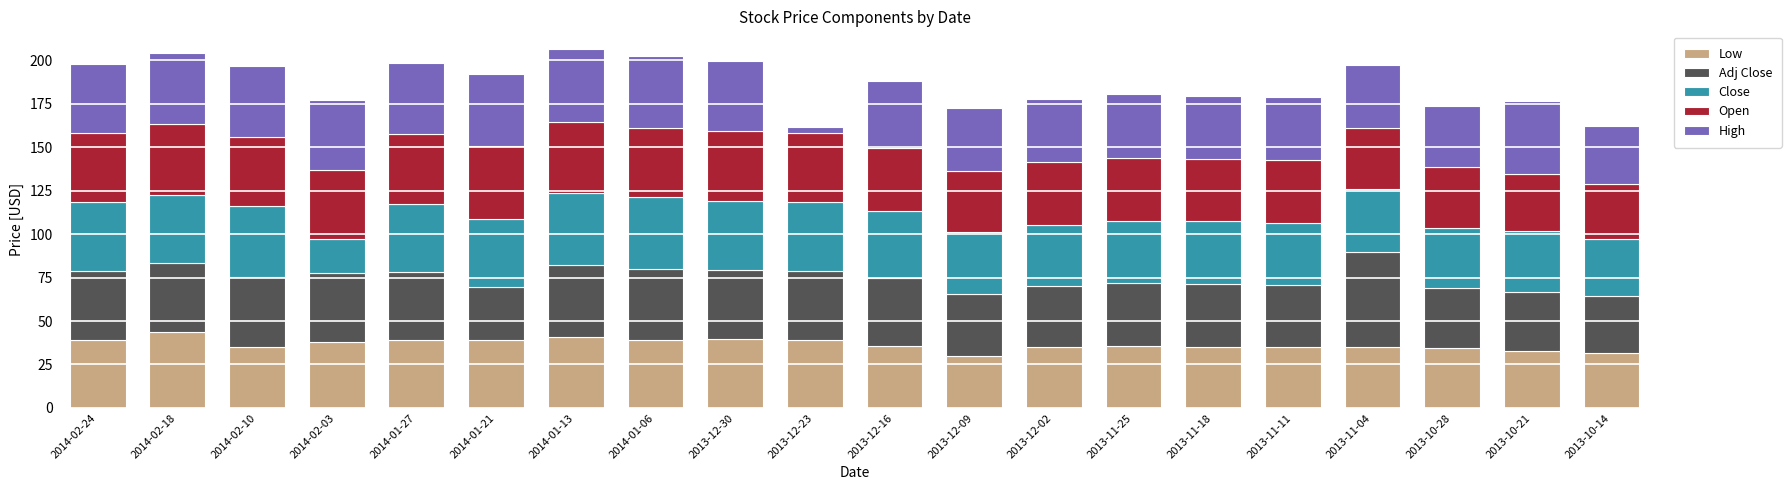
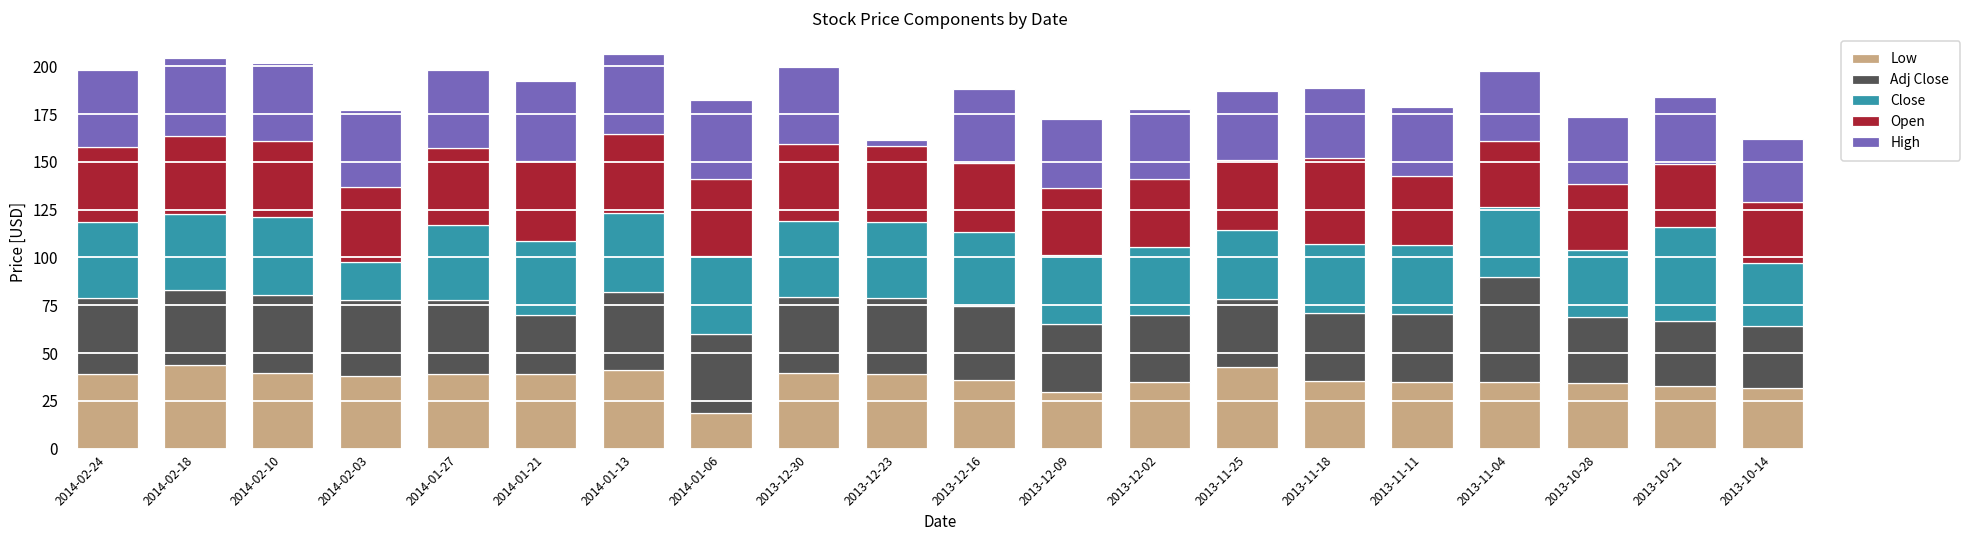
  {
    "Low": {
      "2014-02-24": 39,
      "2014-02-18": 44,
-     "2014-02-10": 35,
+     "2014-02-10": 40,
      "2014-02-03": 38,
      "2014-01-27": 39,
      "2014-01-21": 39,
      "2014-01-13": 41,
-     "2014-01-06": 39,
+     "2014-01-06": 19,
      "2013-12-30": 40,
      "2013-12-23": 39,
      "2013-12-16": 36,
      "2013-12-09": 30,
      "2013-12-02": 35,
-     "2013-11-25": 36,
+     "2013-11-25": 43,
      "2013-11-18": 35,
      "2013-11-11": 35,
      "2013-11-04": 35,
      "2013-10-28": 34,
      "2013-10-21": 33,
      "2013-10-14": 32
    },
    "Adj Close": {
      "2014-02-24": 40,
      "2014-02-18": 39,
      "2014-02-10": 41,
      "2014-02-03": 40,
      "2014-01-27": 39,
      "2014-01-21": 31,
      "2014-01-13": 41,
      "2014-01-06": 41,
      "2013-12-30": 40,
      "2013-12-23": 40,
      "2013-12-16": 39,
      "2013-12-09": 36,
      "2013-12-02": 35,
      "2013-11-25": 36,
      "2013-11-18": 36,
      "2013-11-11": 36,
      "2013-11-04": 55,
      "2013-10-28": 34,
      "2013-10-21": 34,
      "2013-10-14": 32
    },
    "Close": {
      "2014-02-24": 40,
      "2014-02-18": 39,
      "2014-02-10": 41,
      "2014-02-03": 20,
      "2014-01-27": 39,
      "2014-01-21": 39,
      "2014-01-13": 41,
      "2014-01-06": 41,
      "2013-12-30": 40,
      "2013-12-23": 40,
      "2013-12-16": 39,
      "2013-12-09": 36,
      "2013-12-02": 35,
      "2013-11-25": 36,
      "2013-11-18": 36,
      "2013-11-11": 36,
      "2013-11-04": 36,
      "2013-10-28": 35,
-     "2013-10-21": 35,
+     "2013-10-21": 49,
      "2013-10-14": 33
    },
    "Open": {
      "2014-02-24": 39,
      "2014-02-18": 41,
      "2014-02-10": 40,
      "2014-02-03": 39,
      "2014-01-27": 40,
      "2014-01-21": 42,
      "2014-01-13": 41,
      "2014-01-06": 40,
      "2013-12-30": 40,
      "2013-12-23": 39,
      "2013-12-16": 36,
      "2013-12-09": 35,
      "2013-12-02": 36,
      "2013-11-25": 36,
-     "2013-11-18": 36,
+     "2013-11-18": 45,
      "2013-11-11": 36,
      "2013-11-04": 35,
      "2013-10-28": 35,
      "2013-10-21": 33,
      "2013-10-14": 32
    },
    "High": {
      "2014-02-24": 40,
      "2014-02-18": 41,
      "2014-02-10": 41,
      "2014-02-03": 40,
      "2014-01-27": 41,
      "2014-01-21": 42,
      "2014-01-13": 42,
      "2014-01-06": 41,
      "2013-12-30": 40,
      "2013-12-23": 3,
      "2013-12-16": 39,
      "2013-12-09": 36,
      "2013-12-02": 36,
      "2013-11-25": 36,
      "2013-11-18": 36,
      "2013-11-11": 36,
      "2013-11-04": 36,
      "2013-10-28": 35,
-     "2013-10-21": 42,
+     "2013-10-21": 35,
      "2013-10-14": 33
    }
  }
